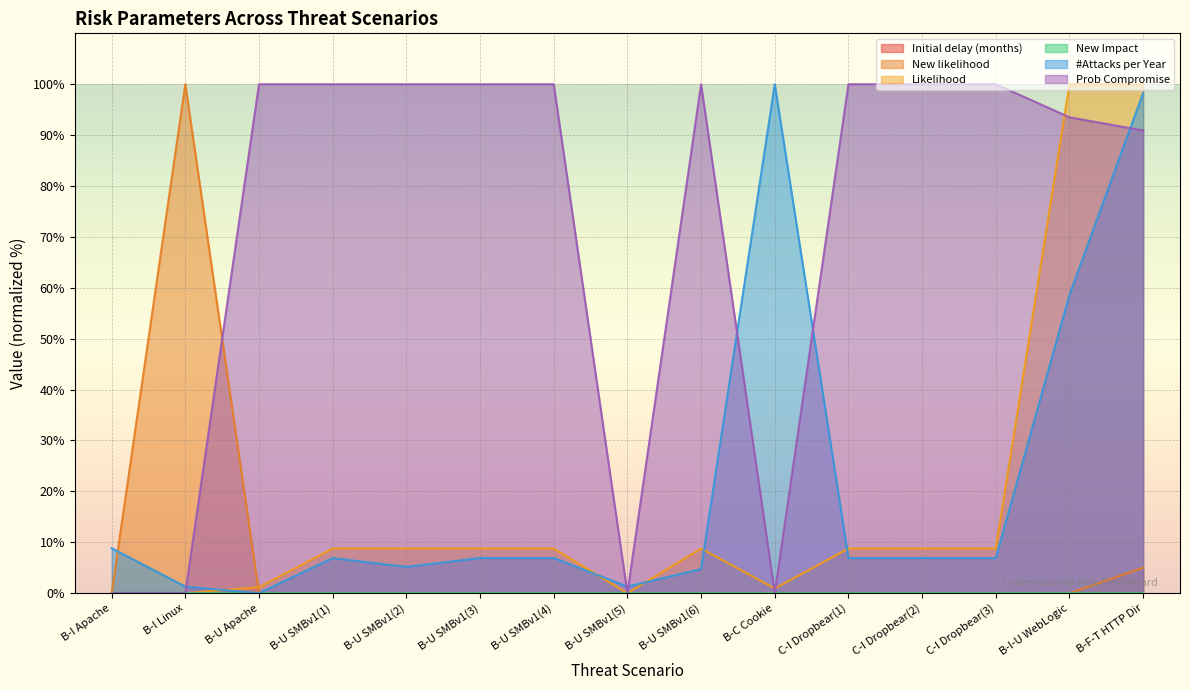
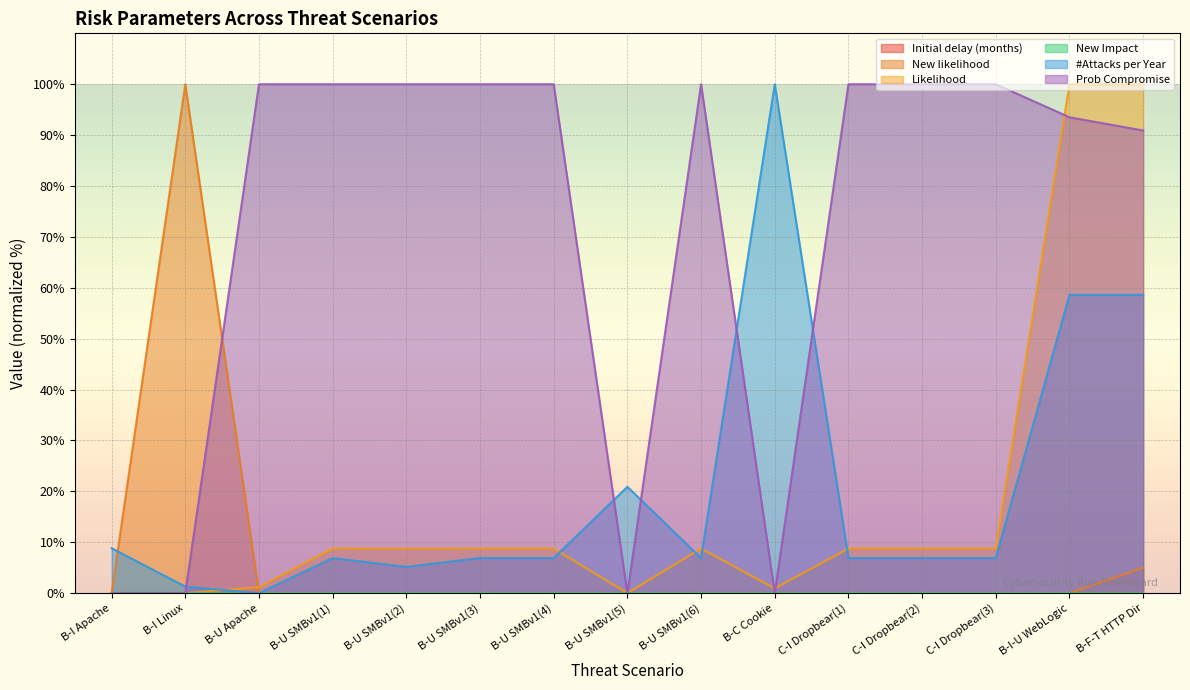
  {
    "New Impact": {
      "B-F-T HTTP Dir": "0%"
    },
    "#Attacks per Year": {
      "B-I Apache": "9%",
      "B-I Linux": "1%",
      "B-U SMBv1(1)": "7%",
      "B-U SMBv1(2)": "5%",
      "B-U SMBv1(3)": "7%",
      "B-U SMBv1(4)": "7%",
-     "B-U SMBv1(5)": "1%",
-     "B-U SMBv1(6)": "5%",
+     "B-U SMBv1(5)": "21%",
+     "B-U SMBv1(6)": "7%",
      "B-C Cookie": "100%",
      "C-I Dropbear(1)": "7%",
      "C-I Dropbear(2)": "7%",
      "C-I Dropbear(3)": "7%",
      "B-I-U WebLogic": "59%",
-     "B-F-T HTTP Dir": "98%"
+     "B-F-T HTTP Dir": "59%"
    },
    "Prob Compromise": {
      "B-U Apache": "100%",
      "B-U SMBv1(1)": "100%",
      "B-U SMBv1(2)": "100%",
      "B-U SMBv1(3)": "100%",
      "B-U SMBv1(4)": "100%",
      "B-U SMBv1(6)": "100%",
      "C-I Dropbear(1)": "100%",
      "B-I-U WebLogic": "94%",
      "B-F-T HTTP Dir": "91%"
    }
  }
